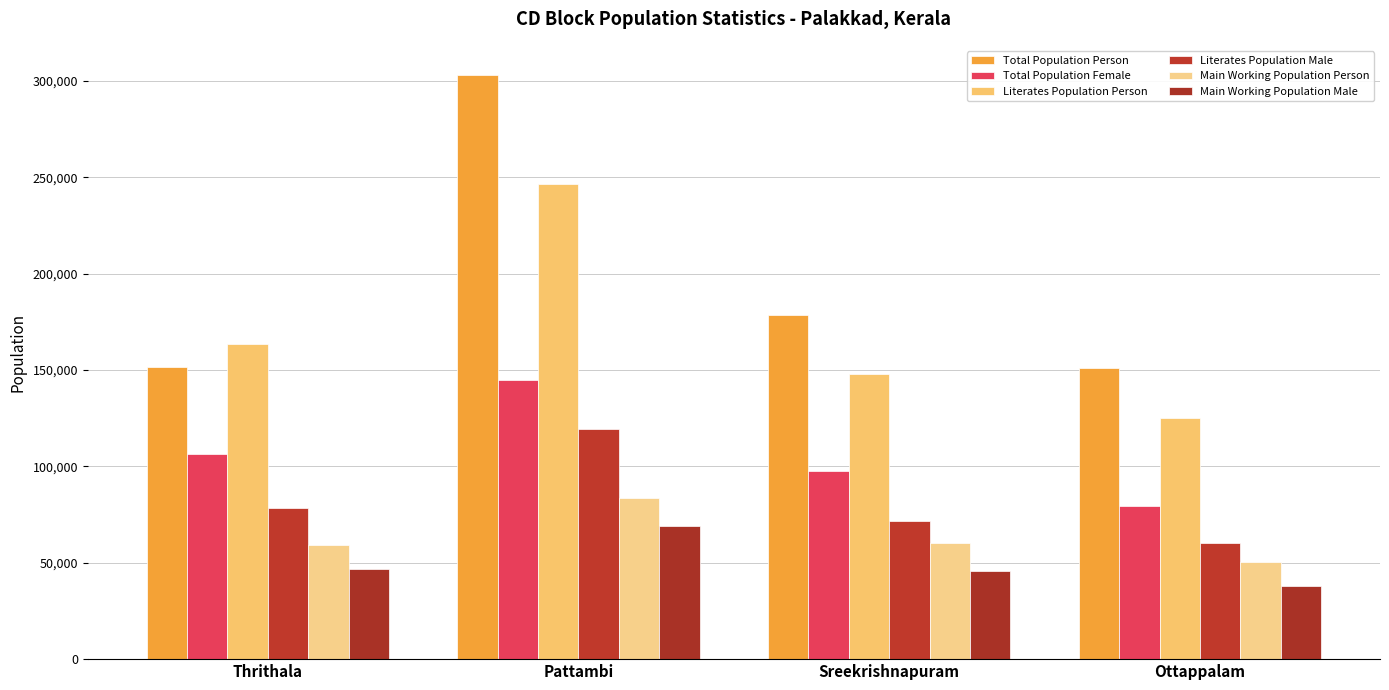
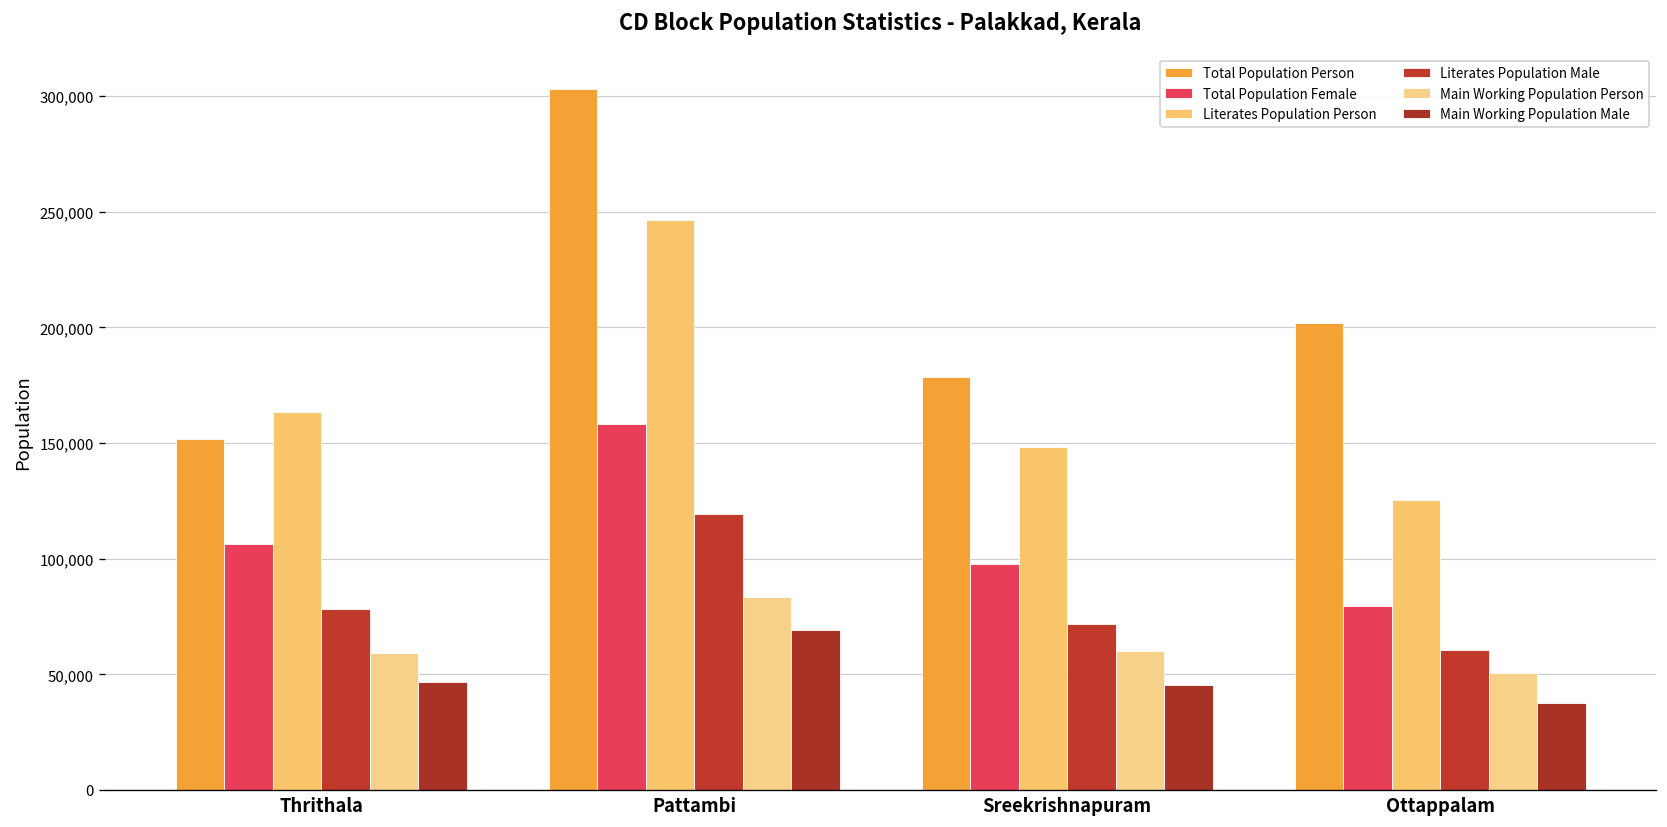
  {
    "Total Population Person": {
      "Thrithala": "152,000",
      "Pattambi": "303,000",
      "Sreekrishnapuram": "179,000",
-     "Ottappalam": "151,000"
+     "Ottappalam": "202,000"
    },
    "Total Population Female": {
      "Thrithala": "106,000",
-     "Pattambi": "145,000",
+     "Pattambi": "158,000",
      "Sreekrishnapuram": "98,000",
      "Ottappalam": "79,000"
    }
  }
